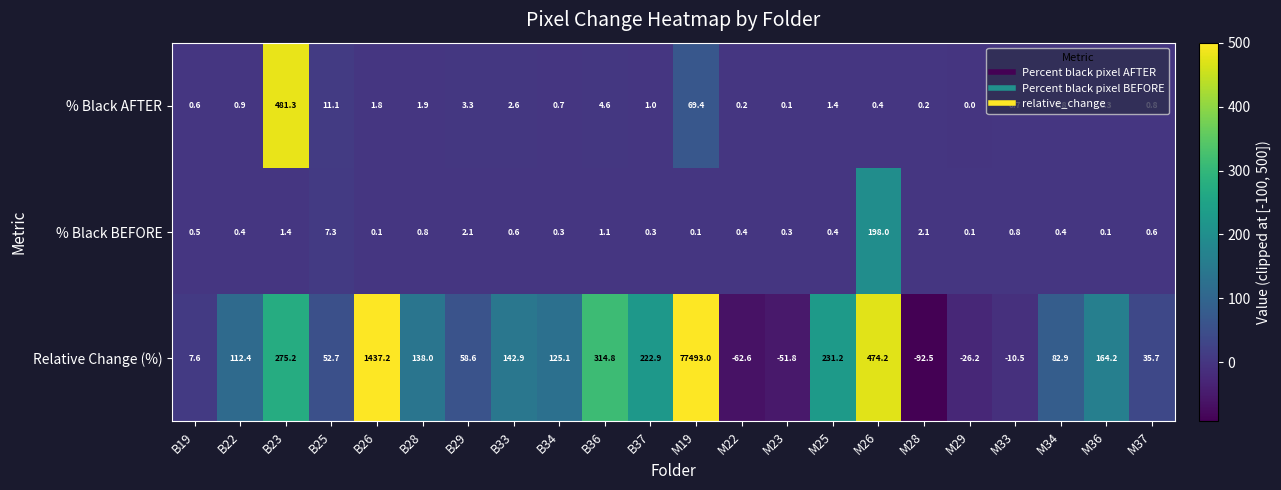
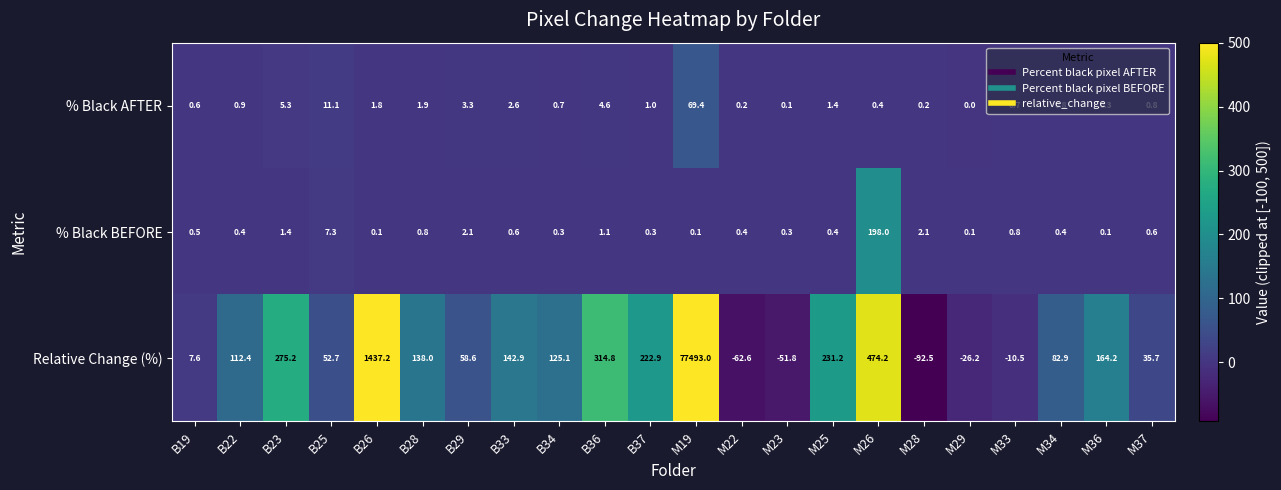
  {
    "% Black AFTER": {
      "B19": 0.6,
      "B22": 0.9,
-     "B23": 481.3,
+     "B23": 5.3,
      "B25": 11.1,
      "B26": 1.8,
      "B28": 1.9,
      "B29": 3.3,
      "B33": 2.6,
      "B34": 0.7,
      "B36": 4.6,
      "B37": 1.0,
      "M19": 69.4,
      "M22": 0.2,
      "M23": 0.1,
      "M25": 1.4,
      "M26": 0.4,
      "M28": 0.2,
      "M29": 0.0
    },
    "% Black BEFORE": {
      "B19": 0.5,
      "B22": 0.4,
      "B23": 1.4,
      "B25": 7.3,
      "B26": 0.1,
      "B28": 0.8,
      "B29": 2.1,
      "B33": 0.6,
      "B34": 0.3,
      "B36": 1.1,
      "B37": 0.3,
      "M19": 0.1,
      "M22": 0.4,
      "M23": 0.3,
      "M25": 0.4,
      "M26": 198.0,
      "M28": 2.1,
      "M29": 0.1,
      "M33": 0.8,
      "M34": 0.4,
      "M36": 0.1,
      "M37": 0.6
    },
    "Relative Change (%)": {
      "B19": 7.6,
      "B22": 112.4,
      "B23": 275.2,
      "B25": 52.7,
      "B26": 1437.2,
      "B28": 138.0,
      "B29": 58.6,
      "B33": 142.9,
      "B34": 125.1,
      "B36": 314.8,
      "B37": 222.9,
      "M19": 77493.0,
      "M22": -62.6,
      "M23": -51.8,
      "M25": 231.2,
      "M26": 474.2,
      "M28": -92.5,
      "M29": -26.2,
      "M33": -10.5,
      "M34": 82.9,
      "M36": 164.2,
      "M37": 35.7
    }
  }
